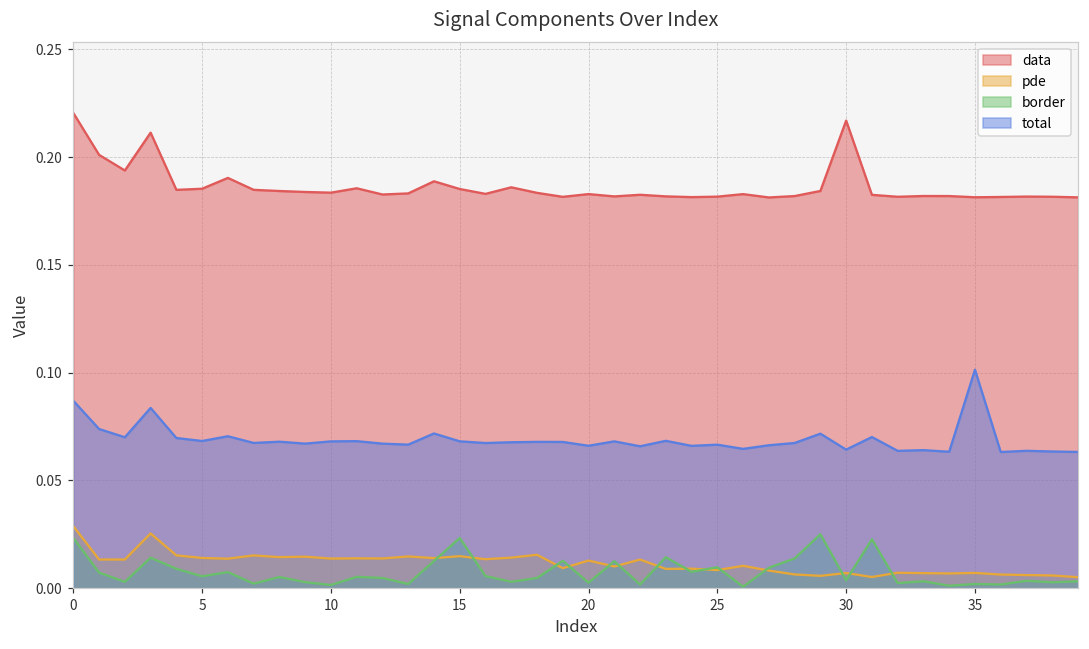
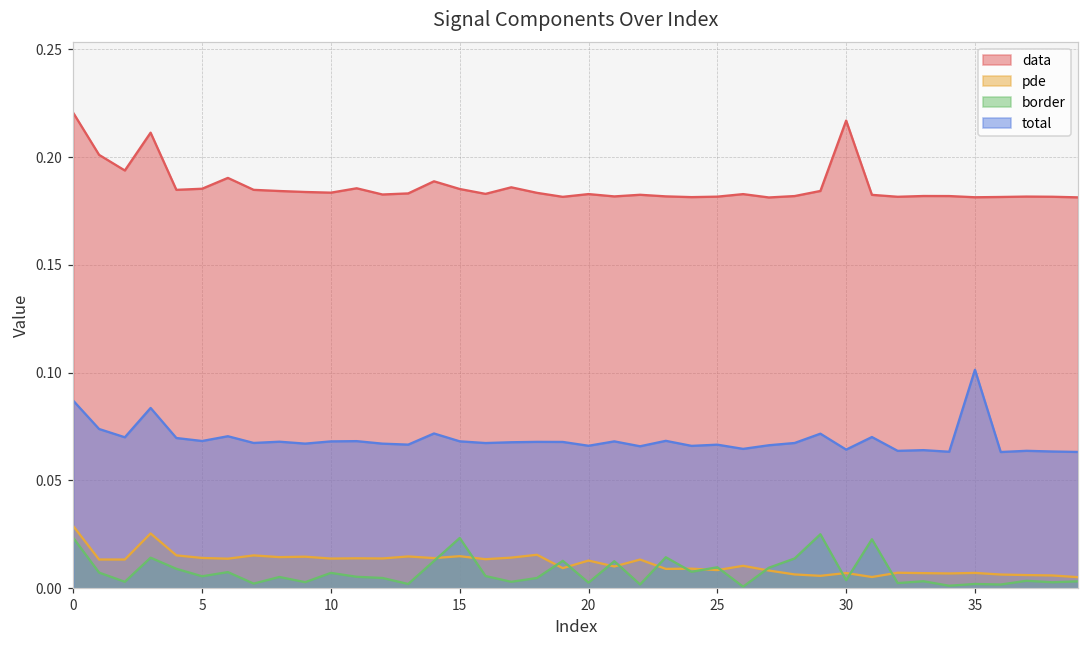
  {
    "data": {
      "0": 0.221,
      "5": 0.185,
      "10": 0.184,
      "15": 0.185,
      "20": 0.183,
      "25": 0.182,
      "30": 0.217,
      "35": 0.181
    },
    "pde": {
      "0": 0.029,
      "5": 0.014,
      "10": 0.014,
      "15": 0.015,
      "20": 0.013,
      "25": 0.008,
      "30": 0.007,
      "35": 0.007
    },
    "border": {
      "0": 0.023,
      "5": 0.006,
-     "10": 0.001,
+     "10": 0.007,
      "15": 0.023,
      "20": 0.003,
      "25": 0.010,
      "30": 0.004,
      "35": 0.002
    },
    "total": {
      "0": 0.087,
      "5": 0.068,
      "10": 0.068,
      "15": 0.068,
      "20": 0.066,
      "25": 0.067,
      "30": 0.064,
      "35": 0.101
    }
  }
